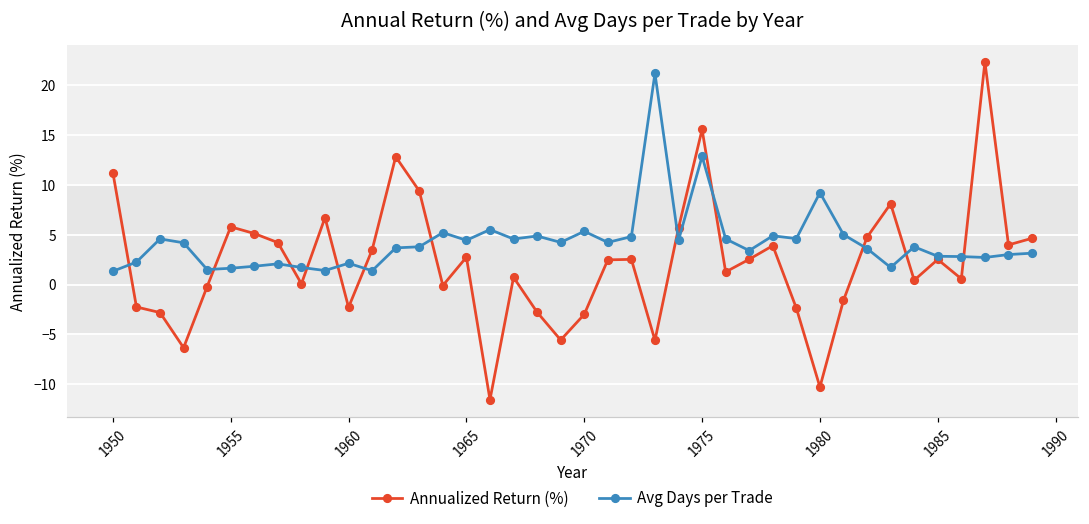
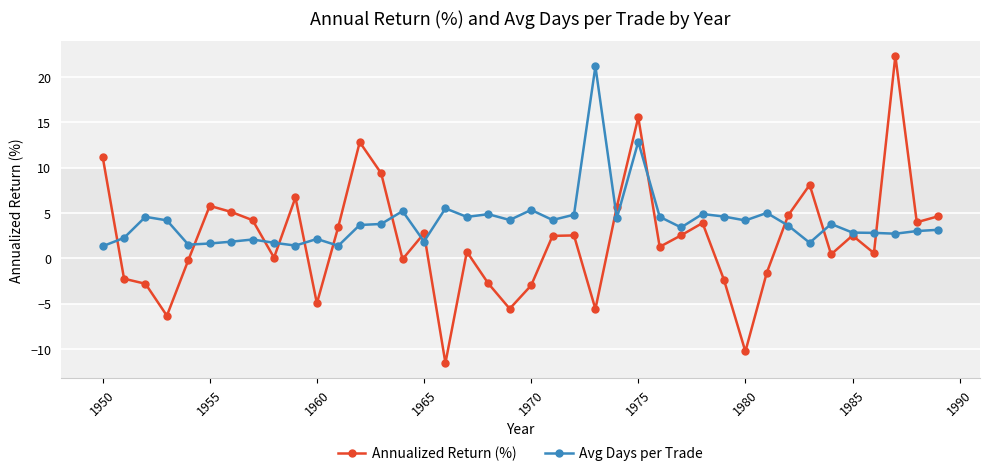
  {
    "Annualized Return (%)": {
      "1950": 11,
      "1955": 6,
-     "1960": -2,
+     "1960": -5,
      "1965": 3,
      "1970": -3,
      "1975": 16,
      "1980": -10,
      "1985": 3
    },
    "Avg Days per Trade": {
      "1950": 1,
      "1955": 2,
      "1960": 2,
-     "1965": 4,
+     "1965": 2,
      "1970": 5,
      "1975": 13,
-     "1980": 9,
+     "1980": 4,
      "1985": 3
    }
  }
